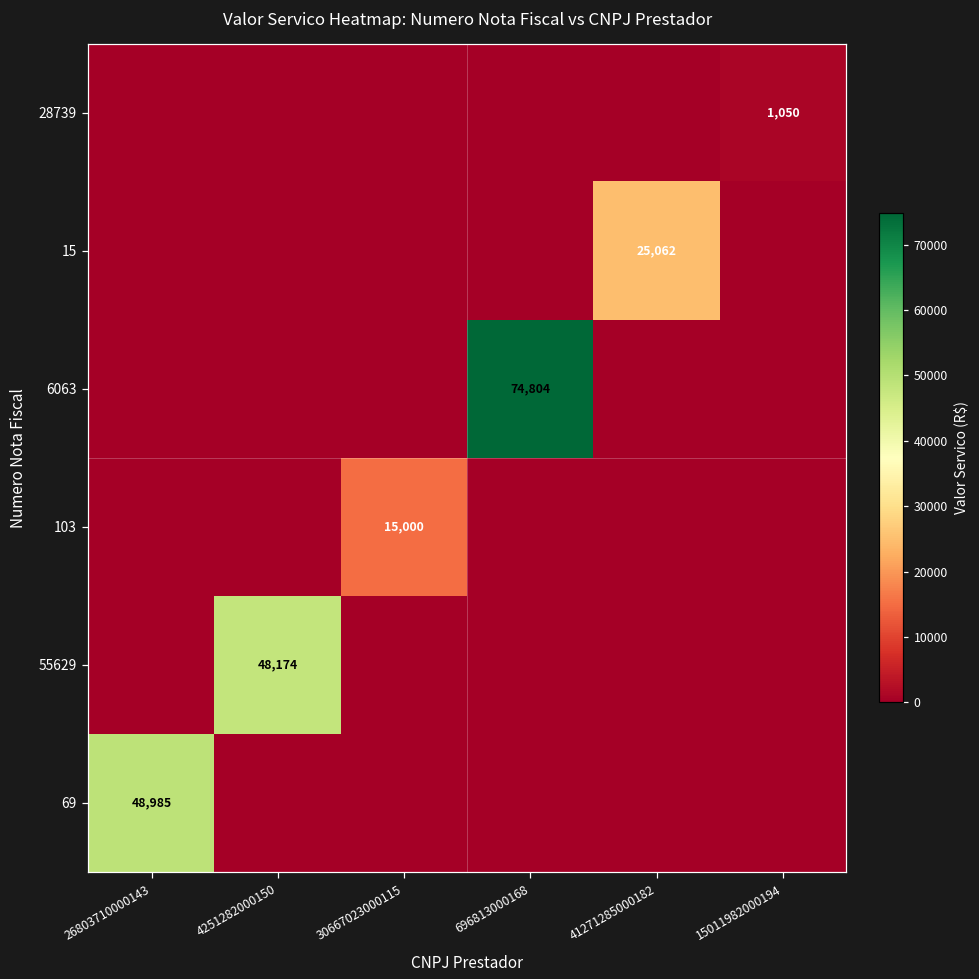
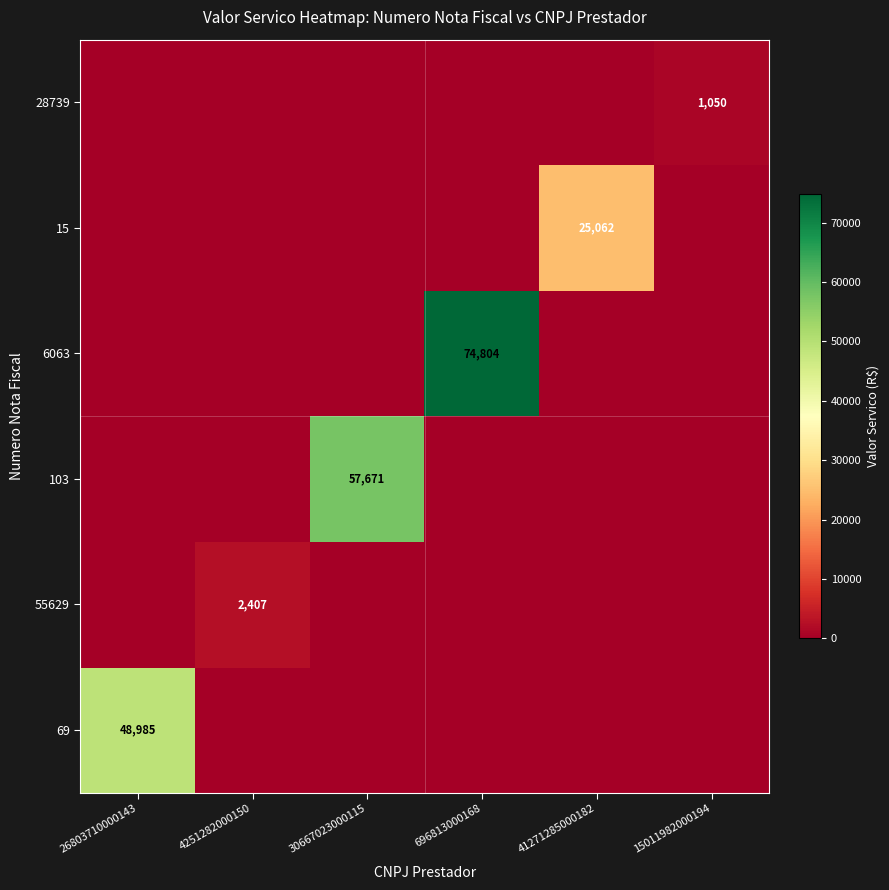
  {
    "28739": {
      "15011982000194": "1,050"
    },
    "15": {
      "41271285000182": "25,062"
    },
    "6063": {
      "696813000168": "74,804"
    },
    "103": {
-     "30667023000115": "15,000"
+     "30667023000115": "57,671"
    },
    "55629": {
-     "4251282000150": "48,174"
+     "4251282000150": "2,407"
    },
    "69": {
      "26803710000143": "48,985"
    }
  }
